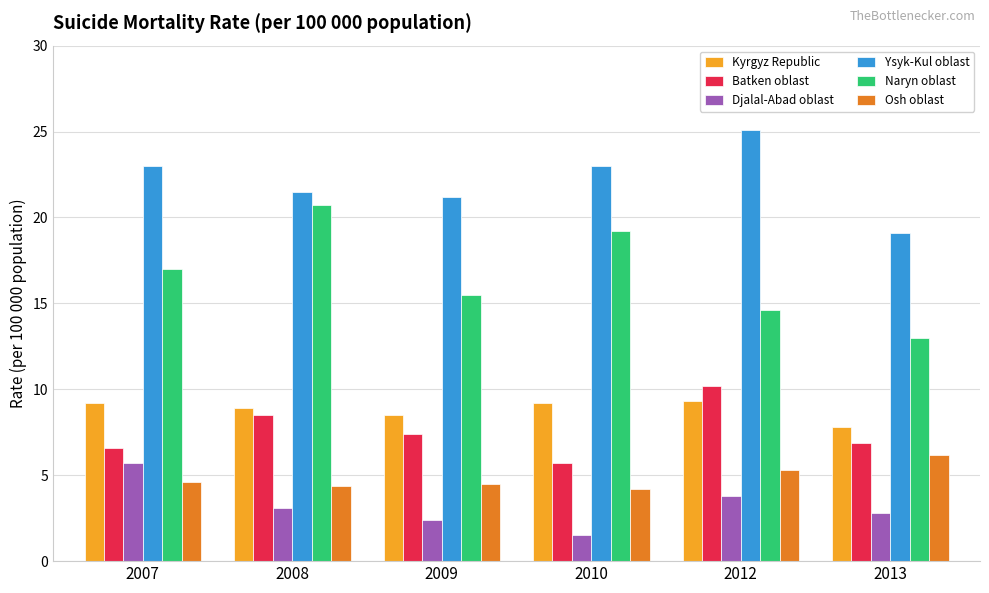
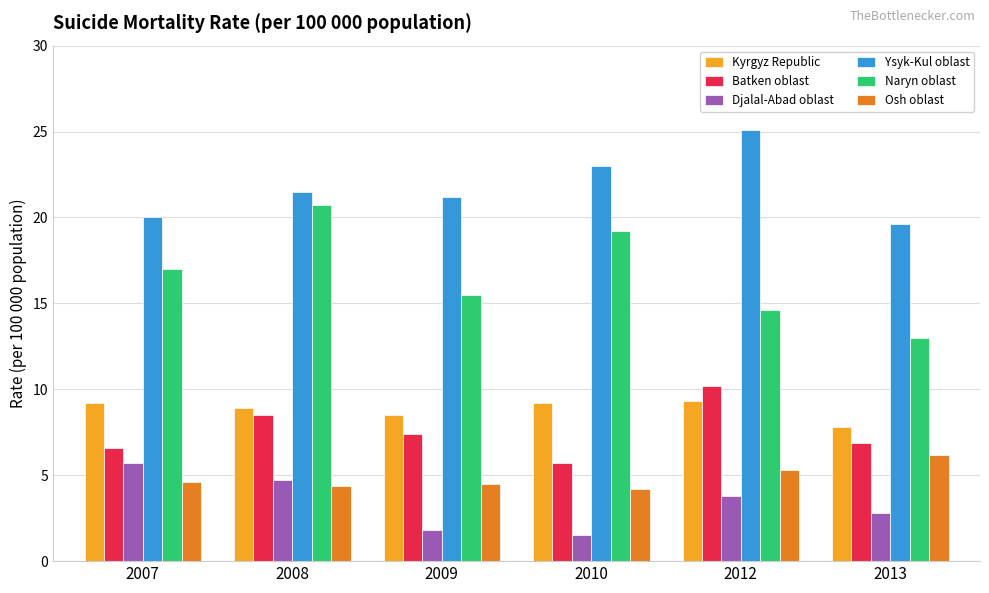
  {
    "Batken oblast": {
      "2007": 6.6,
      "2008": 8.5,
      "2009": 7.4,
      "2010": 5.7,
      "2012": 10.2,
      "2013": 6.9
    },
    "Djalal-Abad oblast": {
      "2007": 5.7,
-     "2008": 3.1,
-     "2009": 2.4,
+     "2008": 4.7,
+     "2009": 1.8,
      "2010": 1.5,
      "2012": 3.8,
      "2013": 2.8
    },
    "Ysyk-Kul oblast": {
-     "2007": 23,
+     "2007": 20,
      "2008": 21.5,
      "2009": 21.2,
      "2010": 23.0,
      "2012": 25.1,
-     "2013": 19.1
+     "2013": 19.6
    },
    "Naryn oblast": {
      "2007": 17.0,
      "2008": 20.7,
      "2009": 15.5,
      "2010": 19.2,
      "2012": 14.6,
      "2013": 13.0
    }
  }
